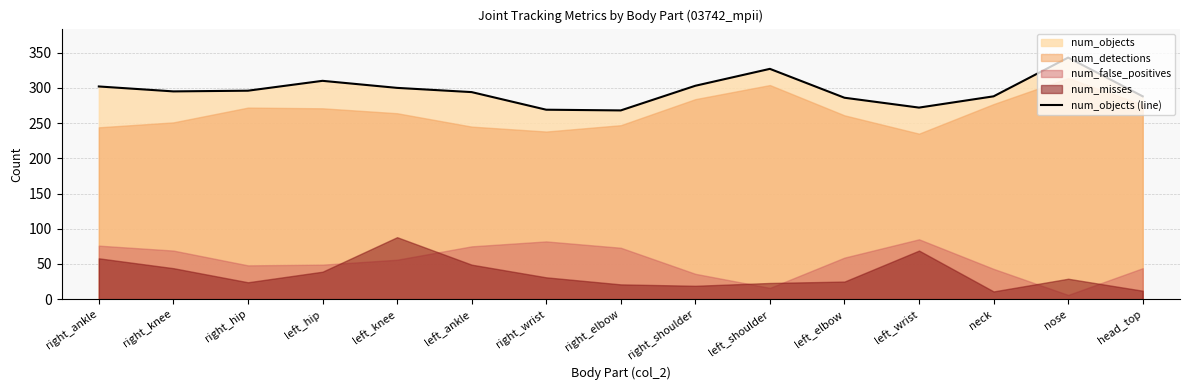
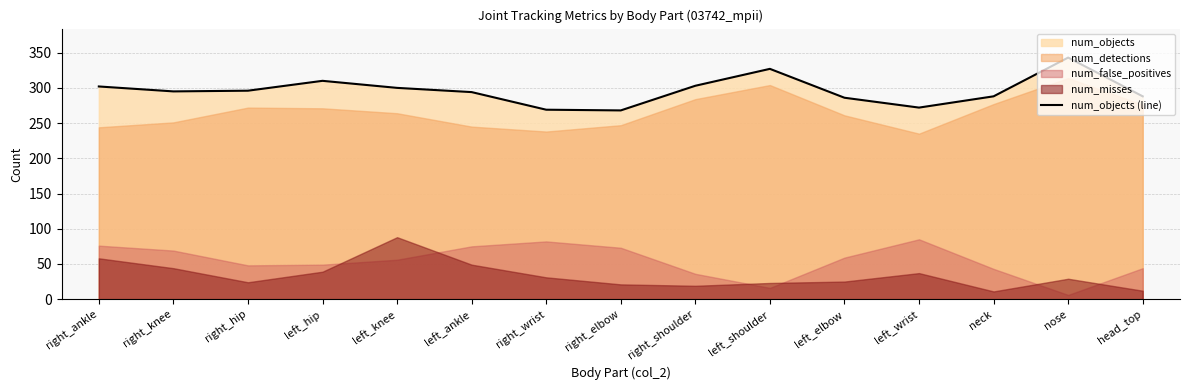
  {
    "num_misses": {
      "right_ankle": 60,
      "right_knee": 40,
      "right_hip": 20,
      "left_hip": 40,
      "left_knee": 90,
      "left_ankle": 50,
      "right_wrist": 30,
      "right_elbow": 20,
      "right_shoulder": 20,
      "left_shoulder": 20,
      "left_elbow": 30,
-     "left_wrist": 70,
+     "left_wrist": 40,
      "neck": 10,
      "nose": 30,
      "head_top": 10
    }
  }
